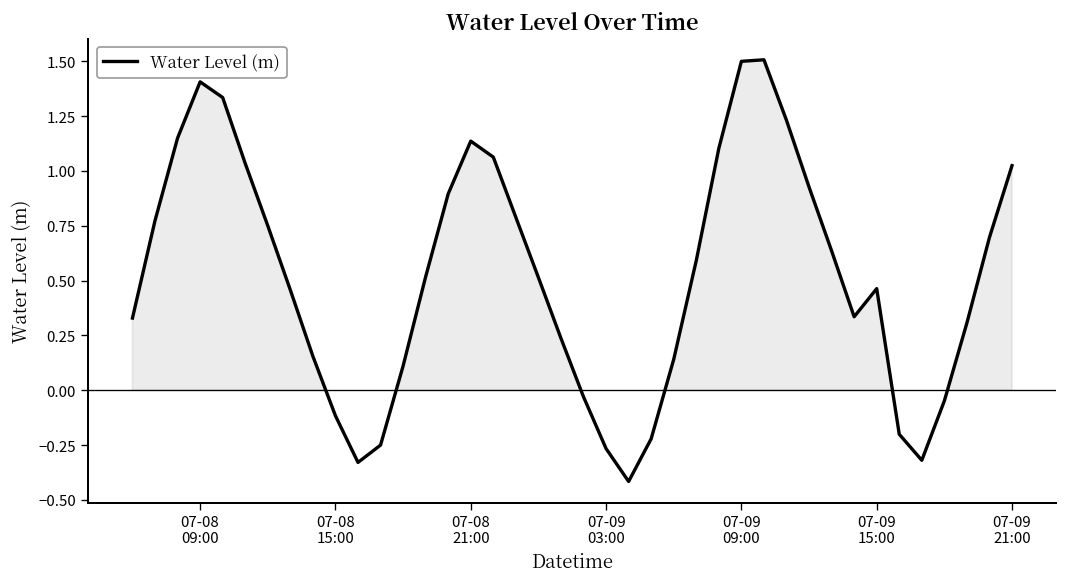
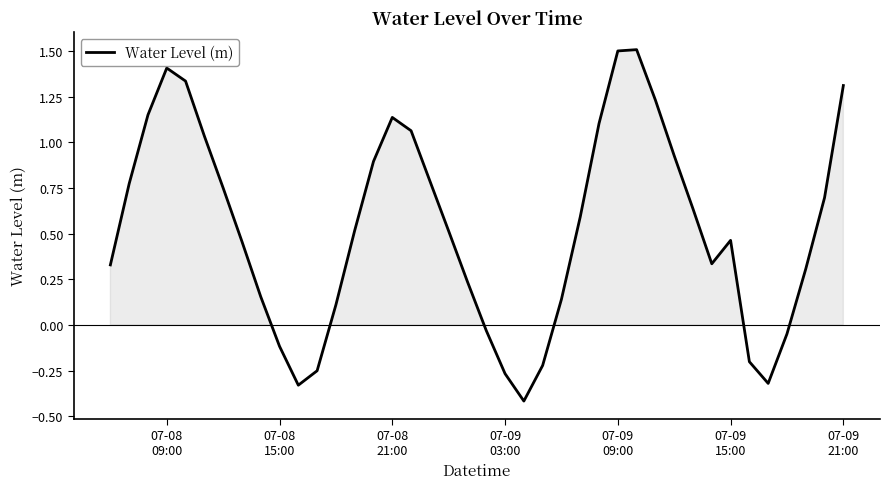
  {
    "07-08 09:00": 1.41,
    "07-08 15:00": -0.12,
    "07-08 21:00": 1.14,
    "07-09 03:00": -0.27,
    "07-09 09:00": 1.50,
    "07-09 15:00": 0.46,
-   "07-09 21:00": 1.02
+   "07-09 21:00": 1.31
  }
